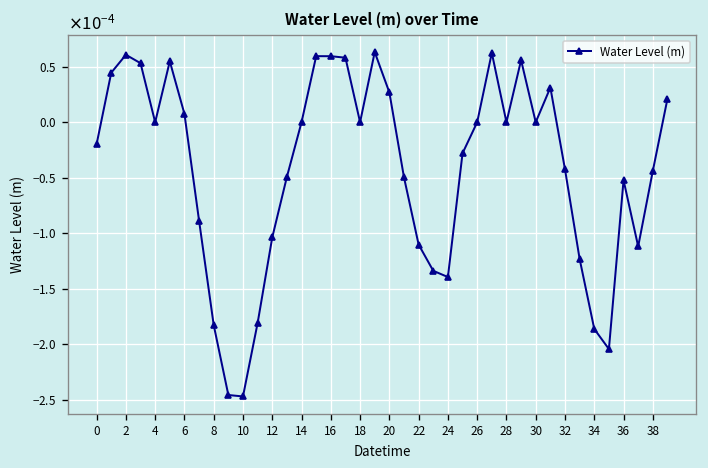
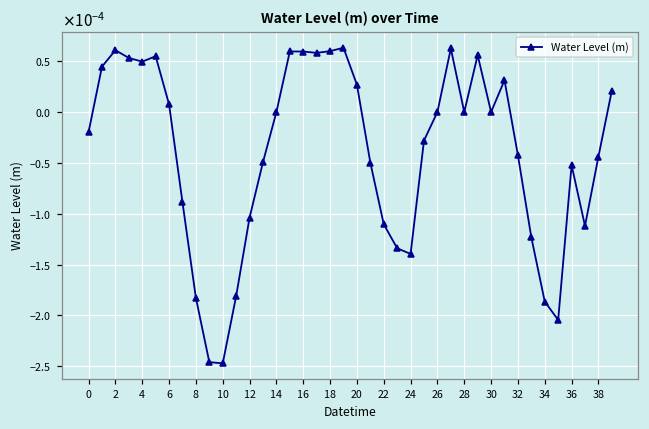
  {
    "0": -0.00002,
    "2": 0.00006,
-   "4": 0.00000,
+   "4": 0.00005,
    "6": 0.00001,
    "8": -0.00018,
    "10": -0.00025,
    "12": -0.00010,
    "14": 0.00000,
    "16": 0.00006,
-   "18": 0.0000,
+   "18": 0.0001,
    "20": 0.00003,
    "22": -0.00011,
    "24": -0.00014,
    "26": 0.00000,
    "28": 0.00000,
    "30": 0.00000,
    "32": -0.00004,
    "34": -0.00019,
    "36": -0.00005,
    "38": -0.00004
  }
